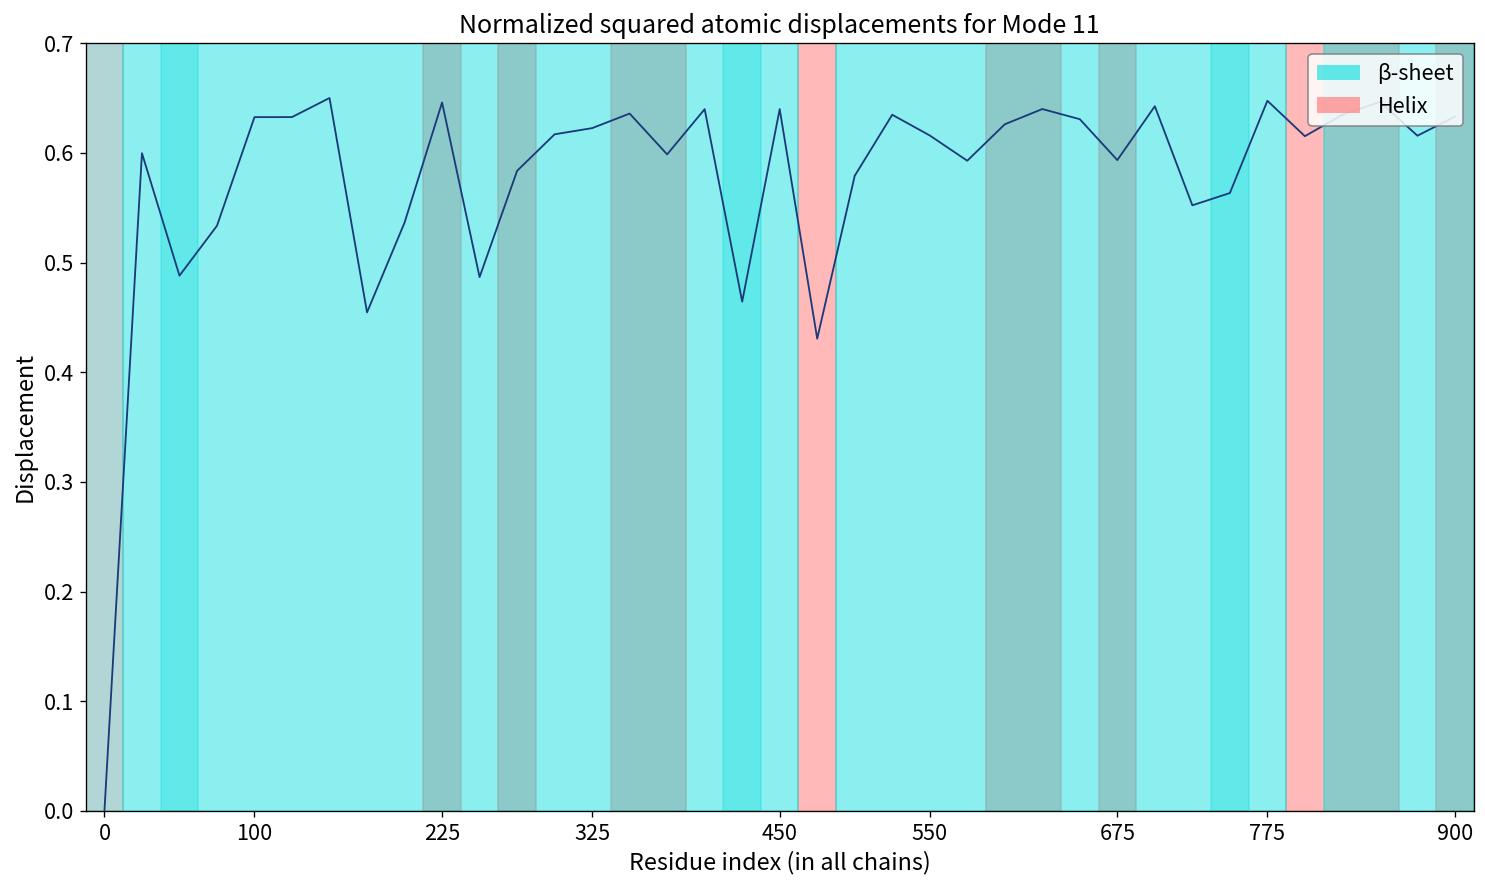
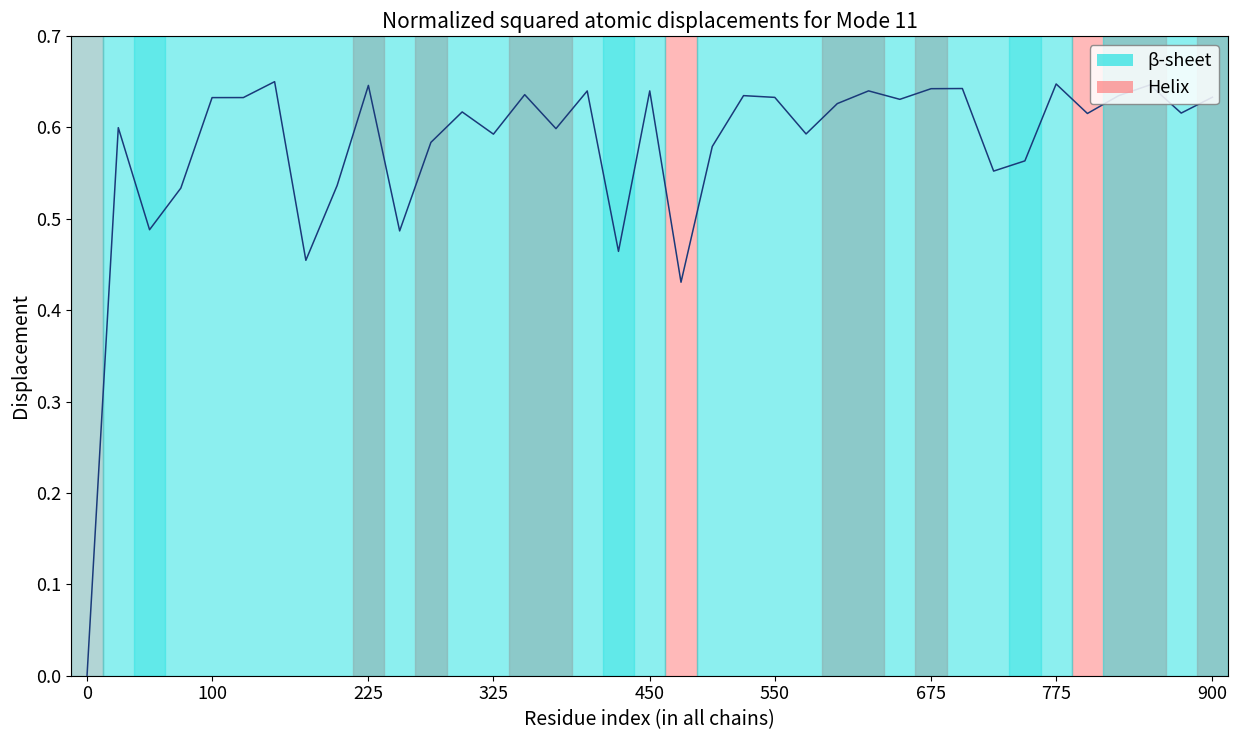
  {
    "0": 0.00,
    "100": 0.63,
    "225": 0.65,
-   "325": 0.62,
+   "325": 0.59,
    "450": 0.64,
-   "550": 0.62,
-   "675": 0.59,
+   "550": 0.63,
+   "675": 0.64,
    "775": 0.65
  }
